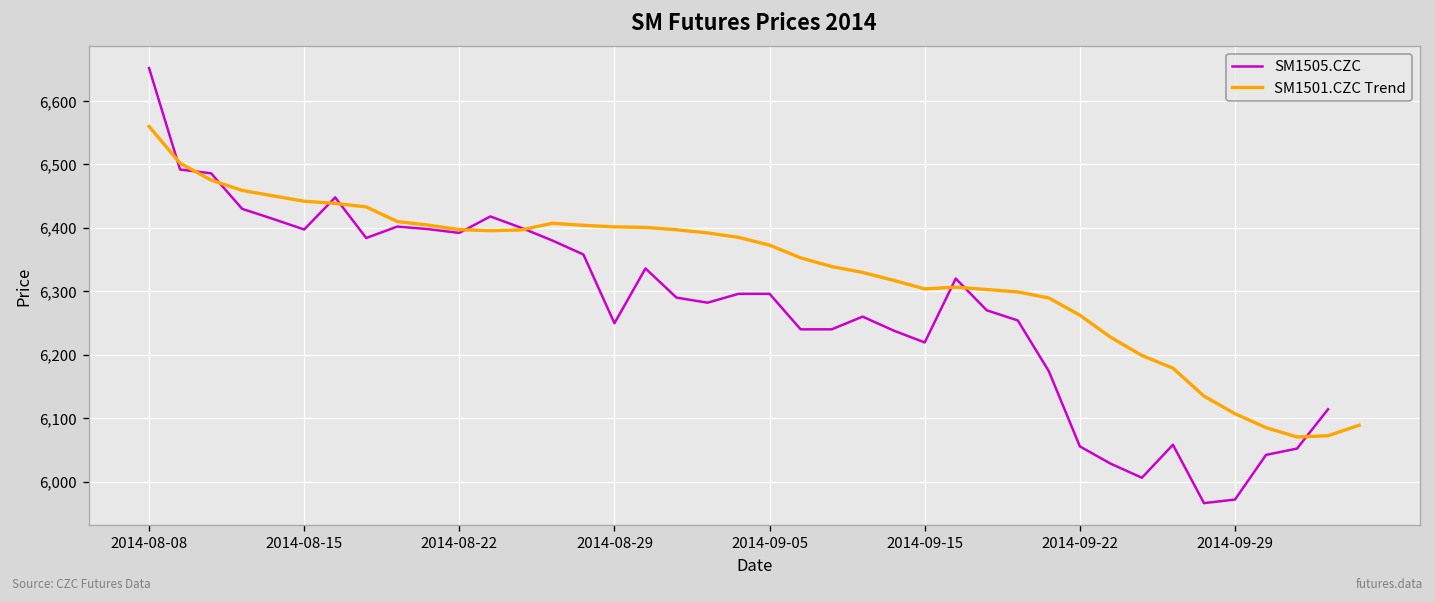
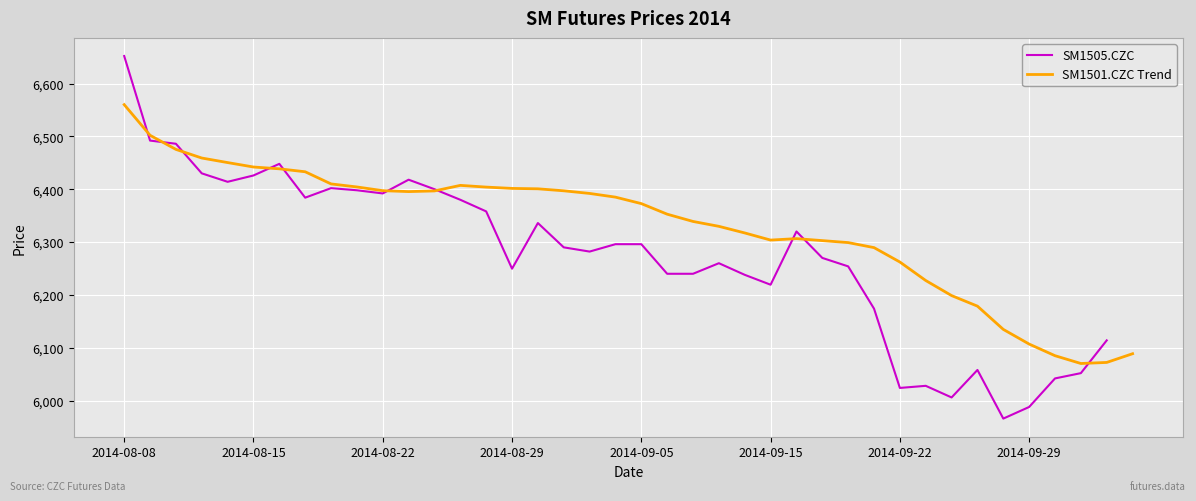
  {
    "SM1505.CZC": {
      "2014-08-08": "6,650",
-     "2014-08-15": "6,400",
+     "2014-08-15": "6,430",
      "2014-08-22": "6,390",
      "2014-08-29": "6,250",
      "2014-09-05": "6,300",
      "2014-09-15": "6,220",
-     "2014-09-22": "6,060",
-     "2014-09-29": "5,970"
+     "2014-09-22": "6,020",
+     "2014-09-29": "5,990"
    },
    "SM1501.CZC Trend": {
      "2014-08-08": "6,560",
      "2014-08-15": "6,440",
      "2014-08-22": "6,400",
      "2014-08-29": "6,400",
      "2014-09-05": "6,370",
      "2014-09-15": "6,300",
      "2014-09-22": "6,260",
      "2014-09-29": "6,110"
    }
  }
